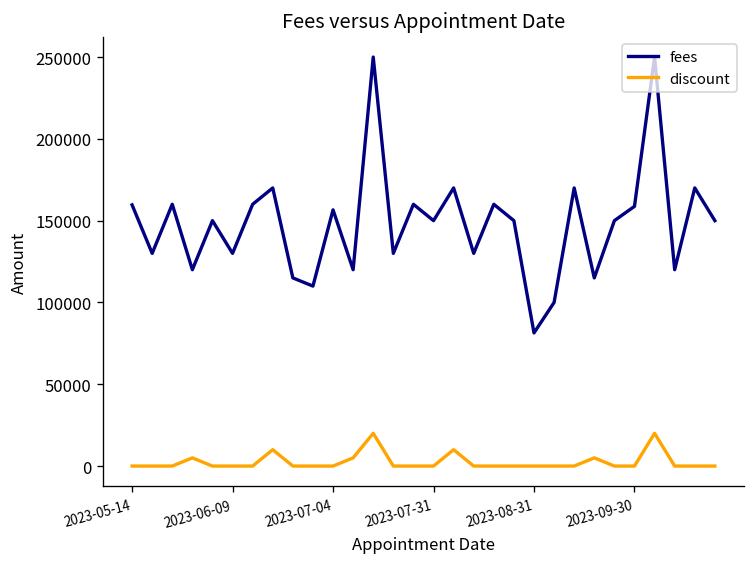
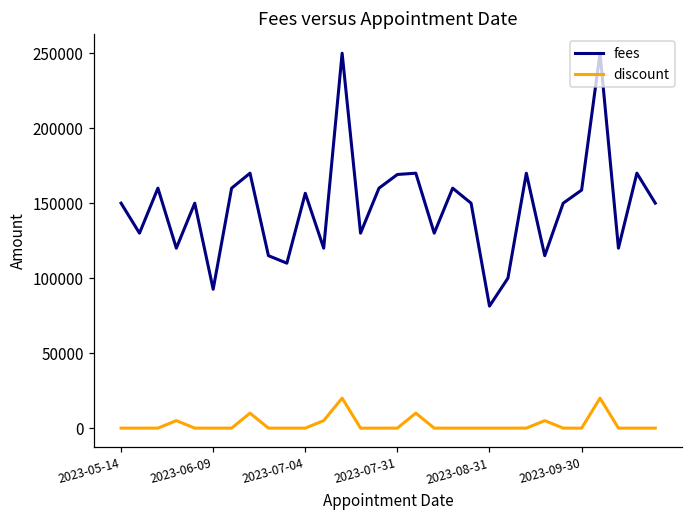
  {
    "fees": {
-     "2023-05-14": 160000,
-     "2023-06-09": 130000,
+     "2023-05-14": 150000,
+     "2023-06-09": 93000,
      "2023-07-04": 157000,
-     "2023-07-31": 150000,
+     "2023-07-31": 169000,
      "2023-08-31": 81000,
      "2023-09-30": 159000
    },
    "discount": {
      "2023-05-14": 0,
      "2023-06-09": 0,
      "2023-07-04": 0,
      "2023-07-31": 0,
      "2023-08-31": 0,
      "2023-09-30": 0
    }
  }
